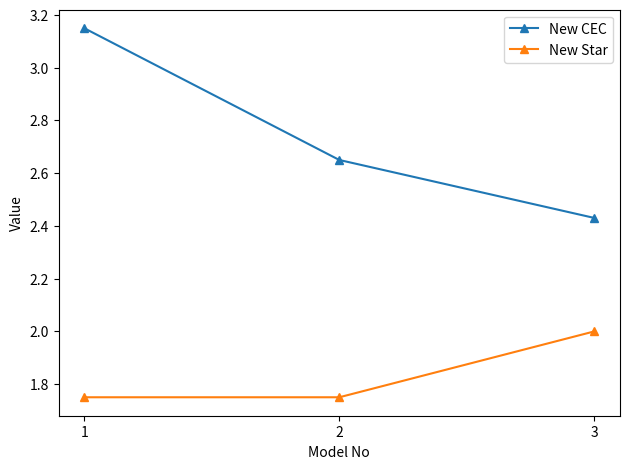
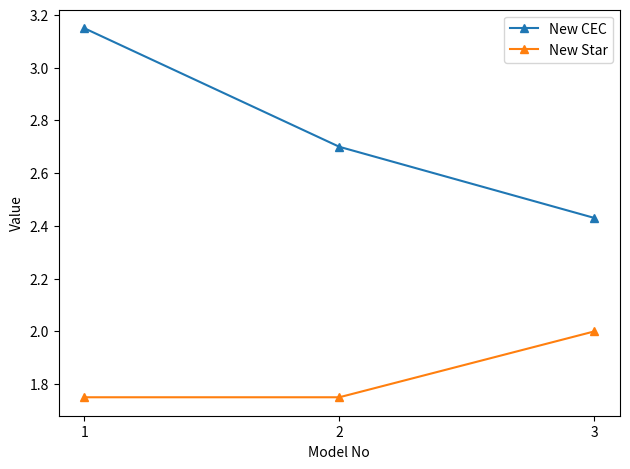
  {
    "New CEC": {
      "1": 3.15,
-     "2": 2.65,
+     "2": 2.70,
      "3": 2.43
    },
    "New Star": {
      "1": 1.75,
      "2": 1.75,
      "3": 2.00
    }
  }
